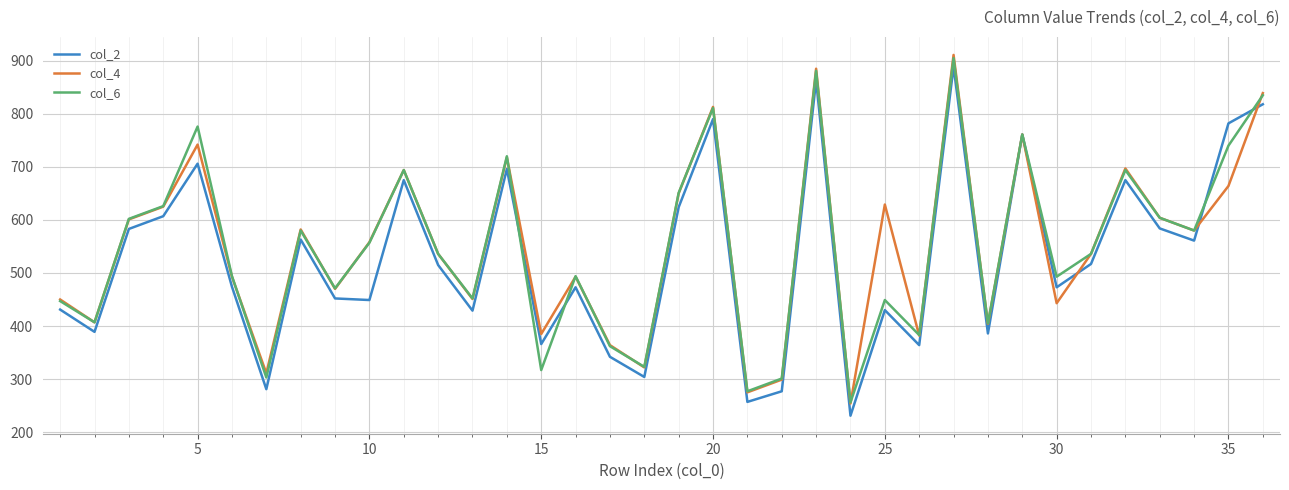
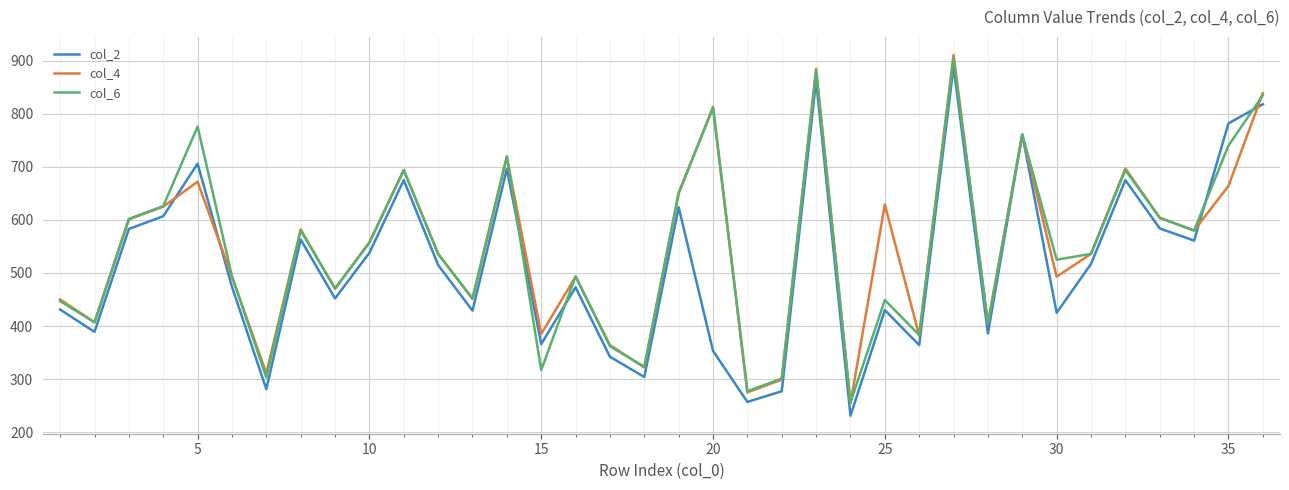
  {
    "col_2": {
      "5": 710,
-     "10": 450,
+     "10": 540,
      "15": 370,
-     "20": 790,
+     "20": 350,
      "25": 430,
-     "30": 470,
+     "30": 430,
      "35": 780
    },
    "col_4": {
-     "5": 740,
+     "5": 670,
      "15": 390,
      "25": 630,
-     "30": 440,
+     "30": 490,
      "35": 660
    },
    "col_6": {
      "5": 780,
      "15": 320,
      "25": 450,
-     "30": 490,
+     "30": 530,
      "35": 740
    }
  }
